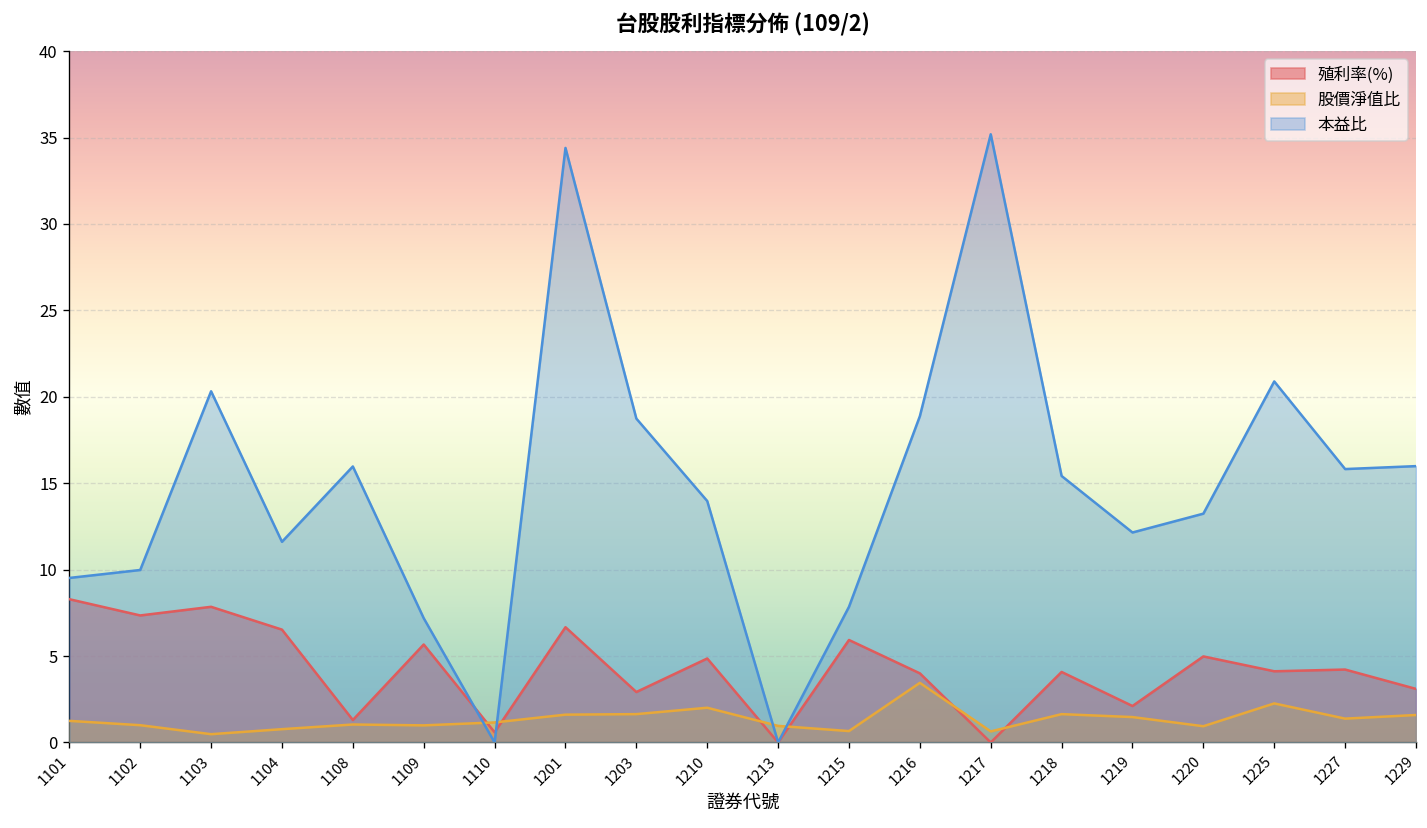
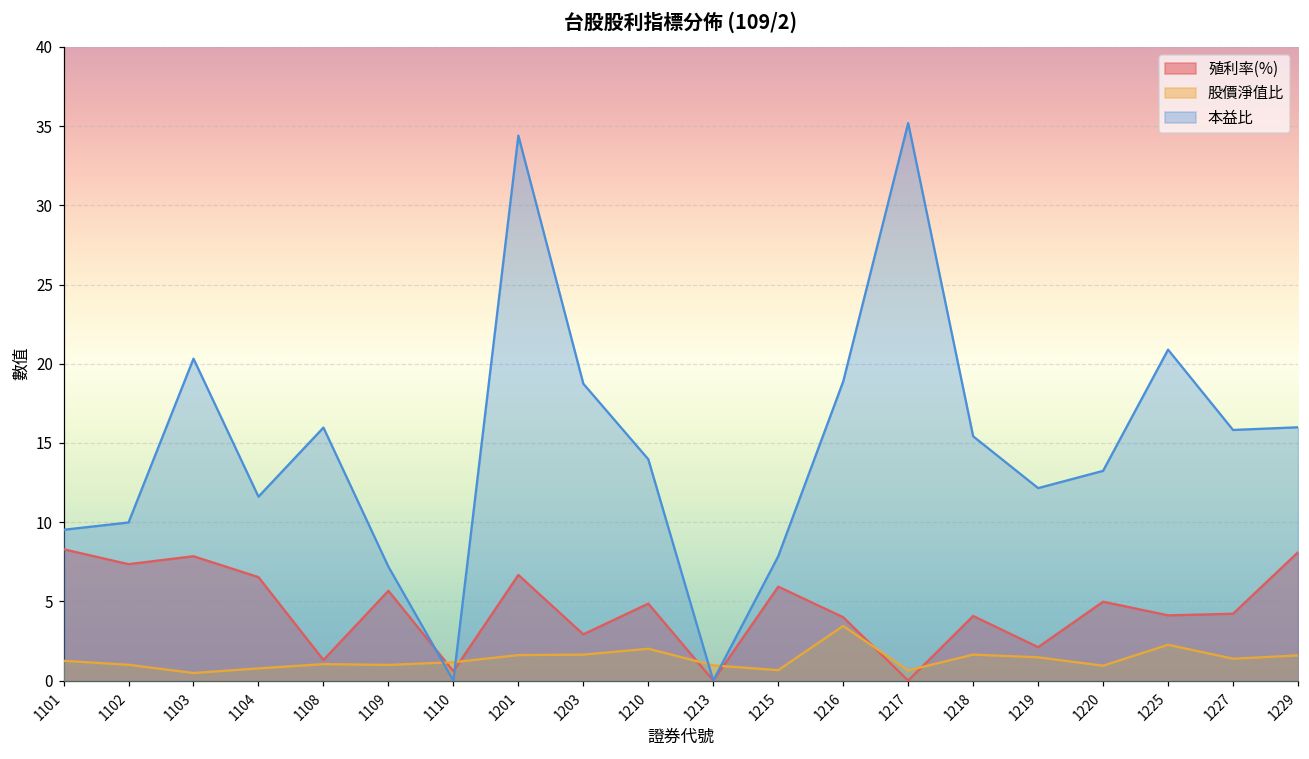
  {
    "殖利率(%)": {
      "1101": 8.3,
      "1102": 7.4,
      "1103": 7.9,
      "1104": 6.5,
      "1108": 1.3,
      "1109": 5.7,
      "1110": 0.6,
      "1201": 6.7,
      "1203": 2.9,
      "1210": 4.9,
      "1215": 5.9,
      "1216": 4.0,
      "1217": 0.0,
      "1218": 4.1,
      "1219": 2.1,
      "1220": 5.0,
      "1225": 4.1,
      "1227": 4.2,
-     "1229": 3.1
+     "1229": 8.1
    },
    "股價淨值比": {
      "1101": 1.3,
      "1102": 1.0,
      "1103": 0.5,
      "1104": 0.8,
      "1108": 1.0,
      "1109": 1.0,
      "1110": 1.2,
      "1201": 1.6,
      "1203": 1.6,
      "1210": 2.0,
      "1213": 1.0,
      "1215": 0.7,
      "1216": 3.5,
      "1217": 0.6,
      "1218": 1.6,
      "1219": 1.5,
      "1220": 0.9,
      "1225": 2.3,
      "1227": 1.4,
      "1229": 1.6
    },
    "本益比": {
      "1101": 9.5,
      "1102": 10.0,
      "1103": 20.3,
      "1104": 11.6,
      "1108": 16.0,
      "1109": 7.2,
      "1110": 0.0,
      "1201": 34.4,
      "1203": 18.7,
      "1210": 14.0,
      "1215": 7.9,
      "1216": 18.9,
      "1217": 35.2,
      "1218": 15.4,
      "1219": 12.2,
      "1220": 13.2,
      "1225": 20.9,
      "1227": 15.8,
      "1229": 16.0
    }
  }
